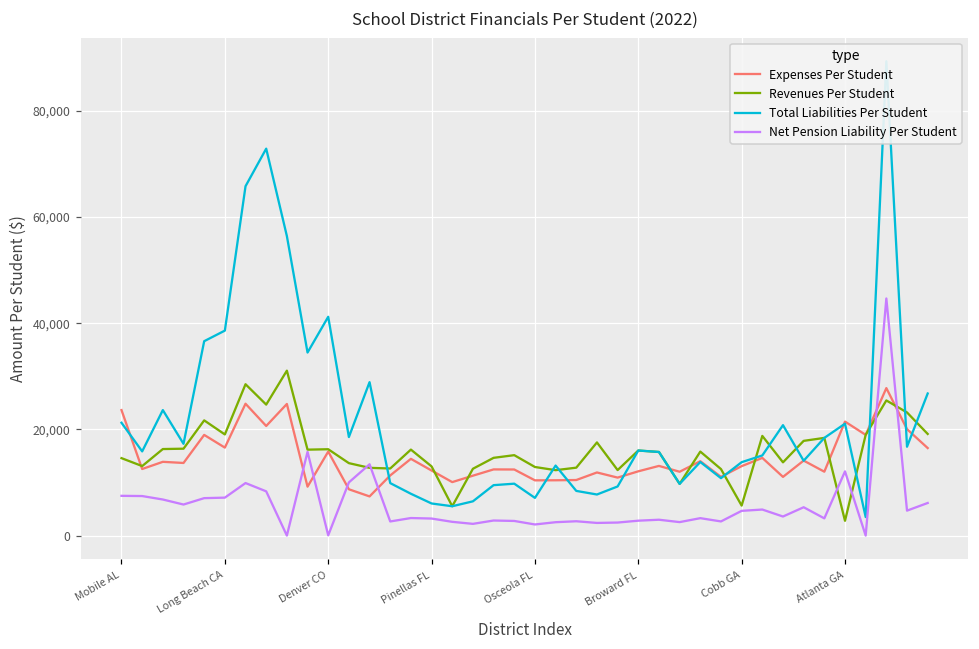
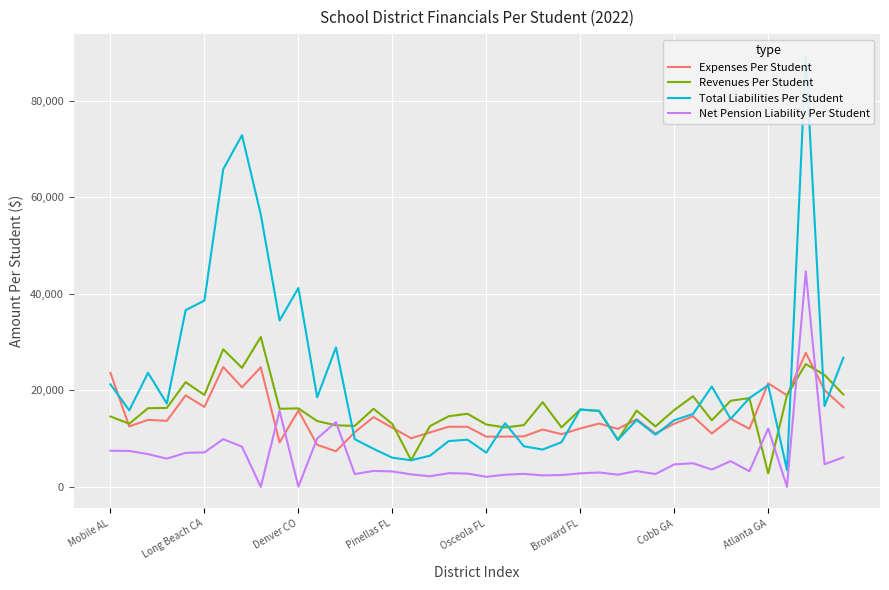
  {
    "Expenses Per Student": {
      "Mobile AL": "24,000",
      "Long Beach CA": "17,000",
      "Pinellas FL": "12,000",
      "Osceola FL": "10,000",
      "Broward FL": "12,000",
      "Cobb GA": "13,000"
    },
    "Revenues Per Student": {
      "Mobile AL": "15,000",
      "Long Beach CA": "19,000",
      "Pinellas FL": "13,000",
      "Osceola FL": "13,000",
-     "Cobb GA": "6,000",
+     "Cobb GA": "16,000",
      "Atlanta GA": "3,000"
    },
    "Total Liabilities Per Student": {
      "Mobile AL": "21,000",
      "Long Beach CA": "39,000",
      "Denver CO": "41,000",
      "Pinellas FL": "6,000",
      "Osceola FL": "7,000",
      "Cobb GA": "14,000"
    },
    "Net Pension Liability Per Student": {
      "Mobile AL": "7,000",
      "Long Beach CA": "7,000",
      "Denver CO": "0",
      "Pinellas FL": "3,000",
      "Osceola FL": "2,000",
      "Broward FL": "3,000",
      "Cobb GA": "5,000",
      "Atlanta GA": "12,000"
    }
  }
